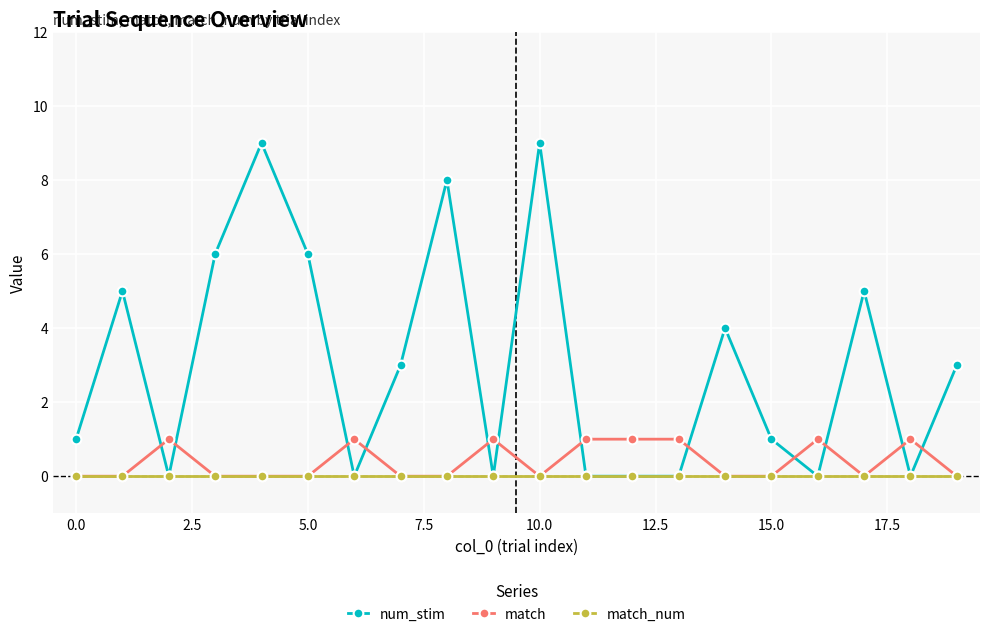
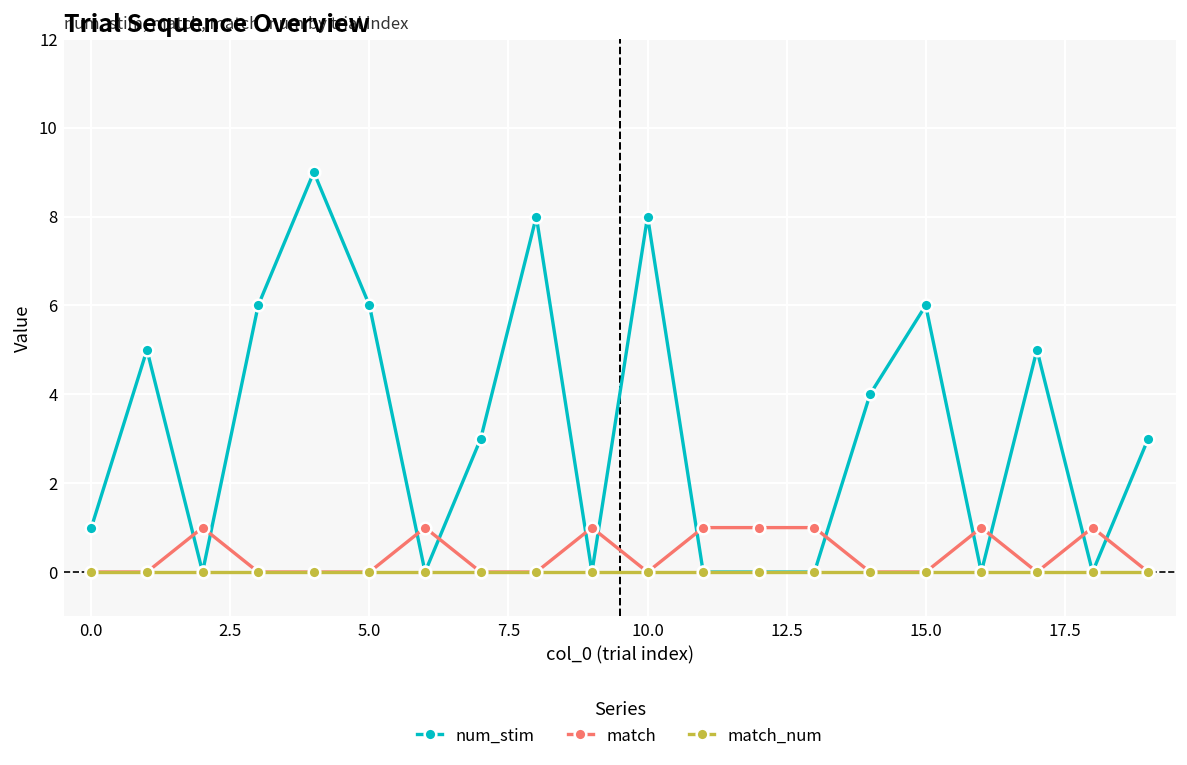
  {
    "num_stim": {
      "0.0": 1,
      "5.0": 6,
-     "10.0": 9,
-     "15.0": 1
+     "10.0": 8,
+     "15.0": 6
    }
  }
